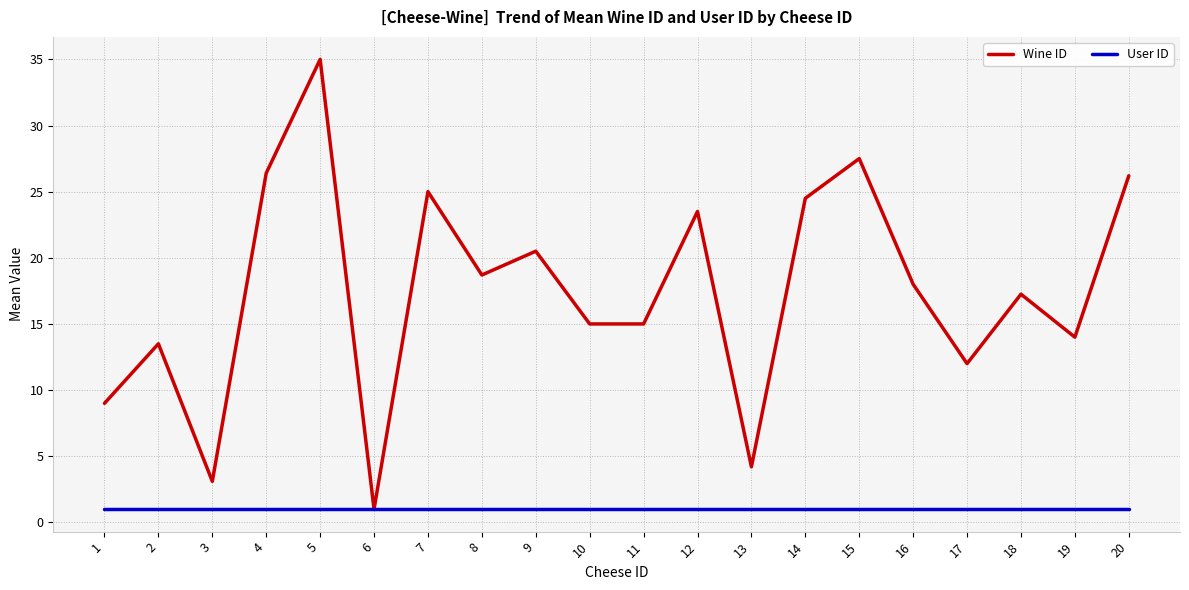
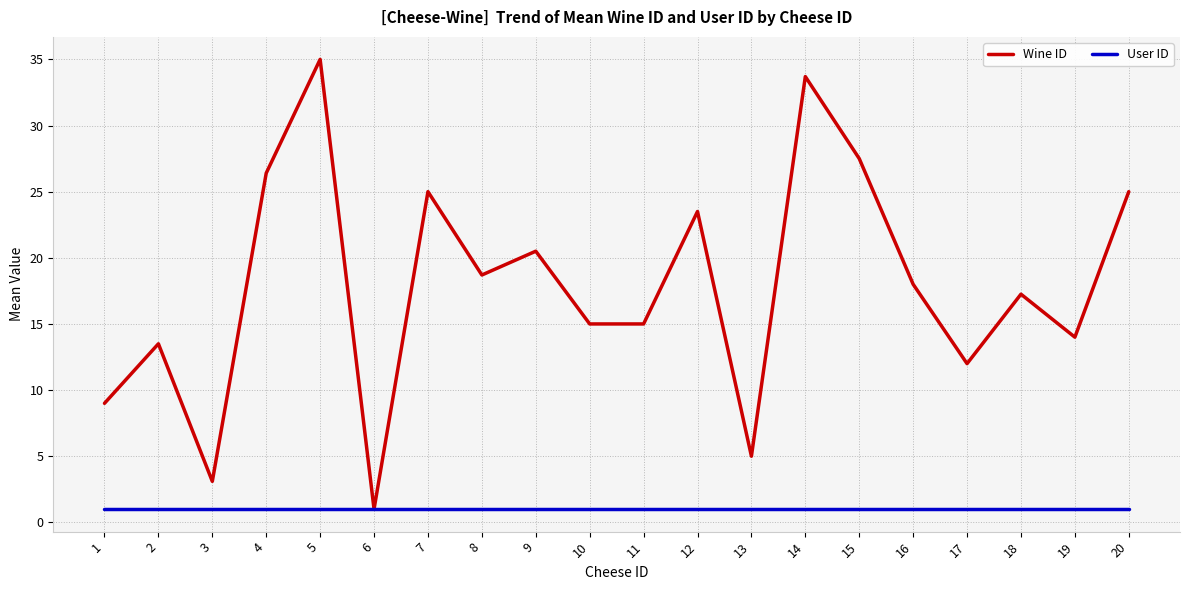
  {
    "Wine ID": {
      "1": 9.0,
      "2": 13.5,
      "3": 3.1,
      "4": 26.4,
      "5": 35.0,
      "7": 25.0,
      "8": 18.7,
      "9": 20.5,
      "10": 15.0,
      "11": 15.0,
      "12": 23.5,
-     "13": 4.2,
-     "14": 24.5,
+     "13": 5.0,
+     "14": 33.7,
      "15": 27.5,
      "16": 18.0,
      "17": 12.0,
      "18": 17.3,
      "19": 14.0,
-     "20": 26.2
+     "20": 25.0
    },
    "User ID": {
      "1": 1.0,
      "2": 1.0,
      "3": 1.0,
      "4": 1.0,
      "5": 1.0,
      "7": 1.0,
      "8": 1.0,
      "9": 1.0,
      "10": 1.0,
      "11": 1.0,
      "12": 1.0,
      "13": 1.0,
      "14": 1.0,
      "15": 1.0,
      "16": 1.0,
      "17": 1.0,
      "18": 1.0,
      "19": 1.0,
      "20": 1.0
    }
  }
